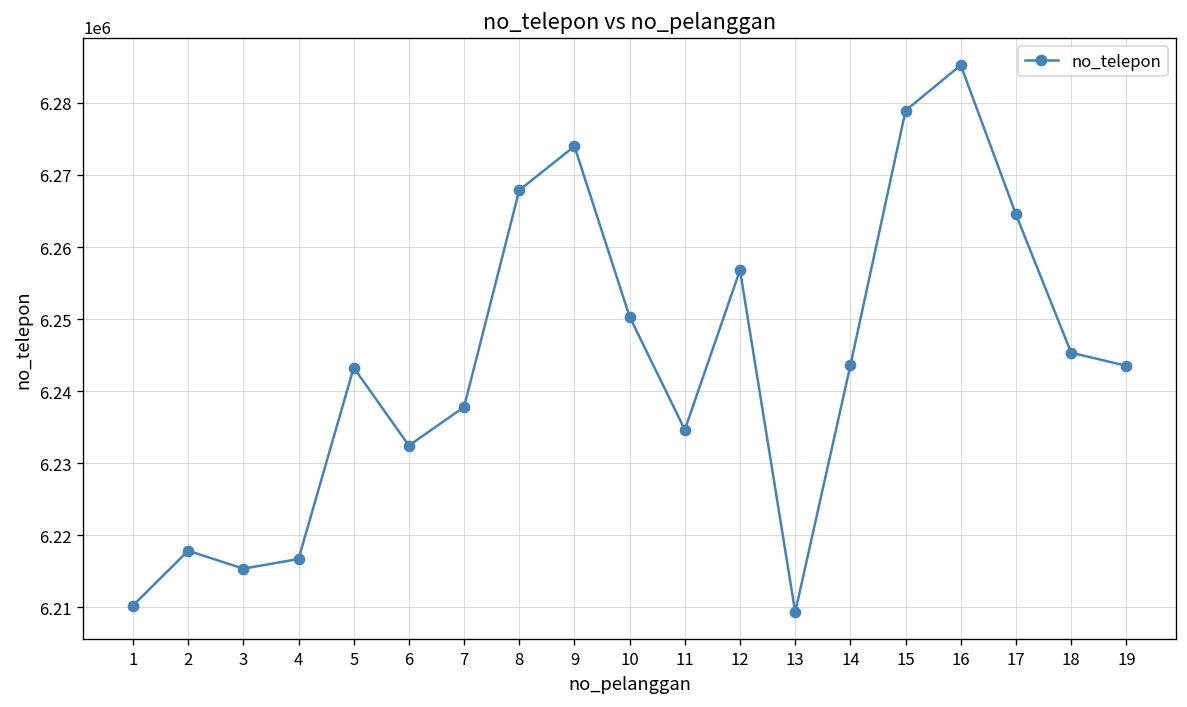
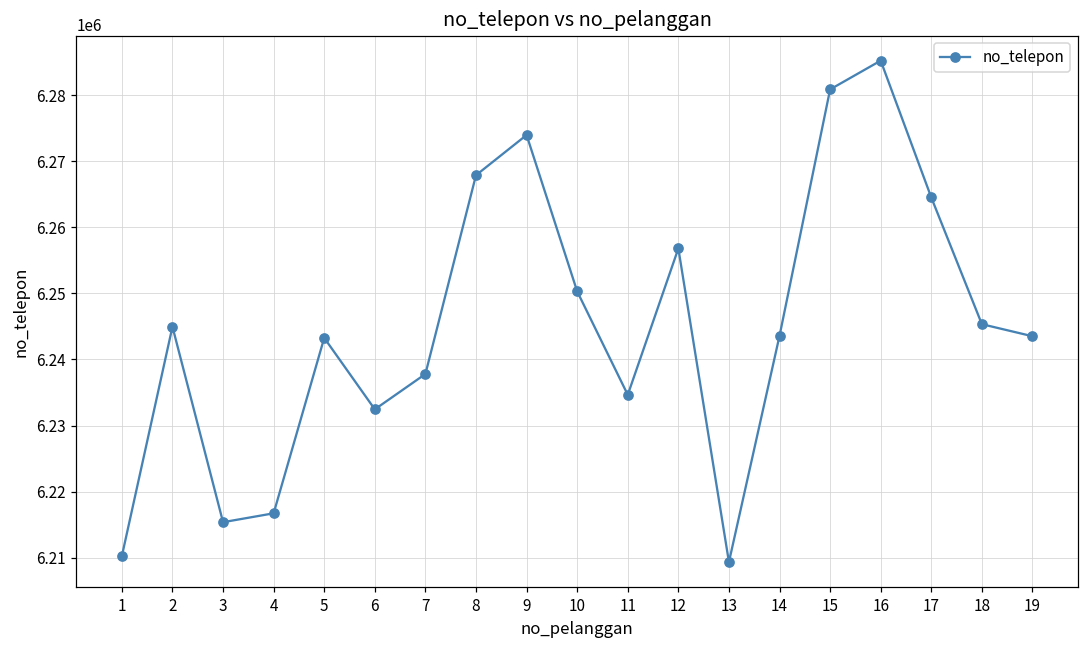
  {
    "1": 6210000,
-   "2": 6218000,
+   "2": 6245000,
    "3": 6215000,
    "4": 6217000,
    "5": 6243000,
    "6": 6232000,
    "7": 6238000,
    "8": 6268000,
    "9": 6274000,
    "10": 6250000,
    "11": 6235000,
    "12": 6257000,
    "13": 6209000,
    "14": 6244000,
-   "15": 6279000,
+   "15": 6281000,
    "16": 6285000,
    "17": 6265000,
    "18": 6245000,
    "19": 6244000
  }
